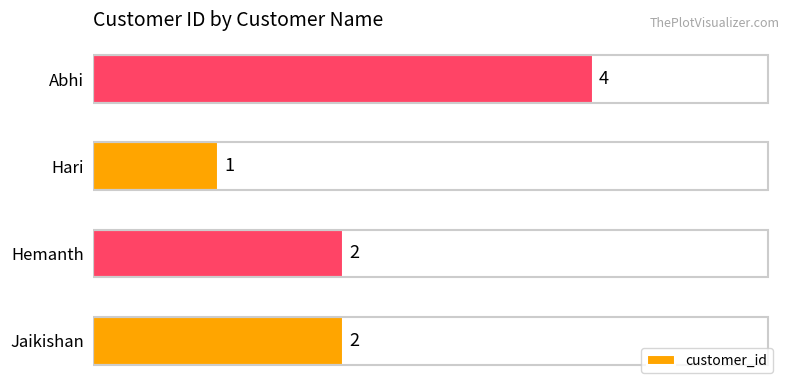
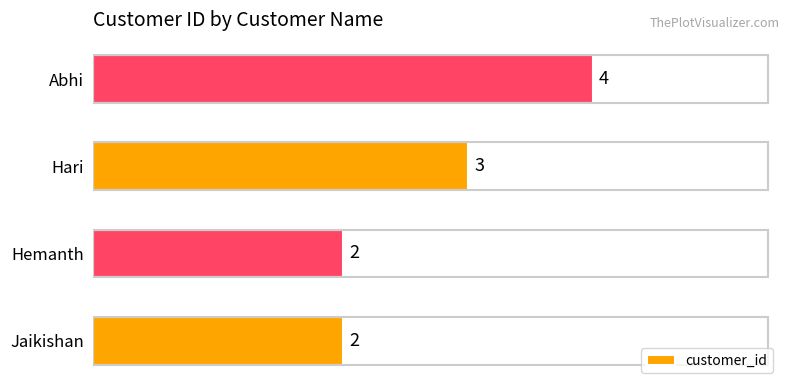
  {
    "Abhi": 4,
-   "Hari": 1,
+   "Hari": 3,
    "Hemanth": 2,
    "Jaikishan": 2
  }
